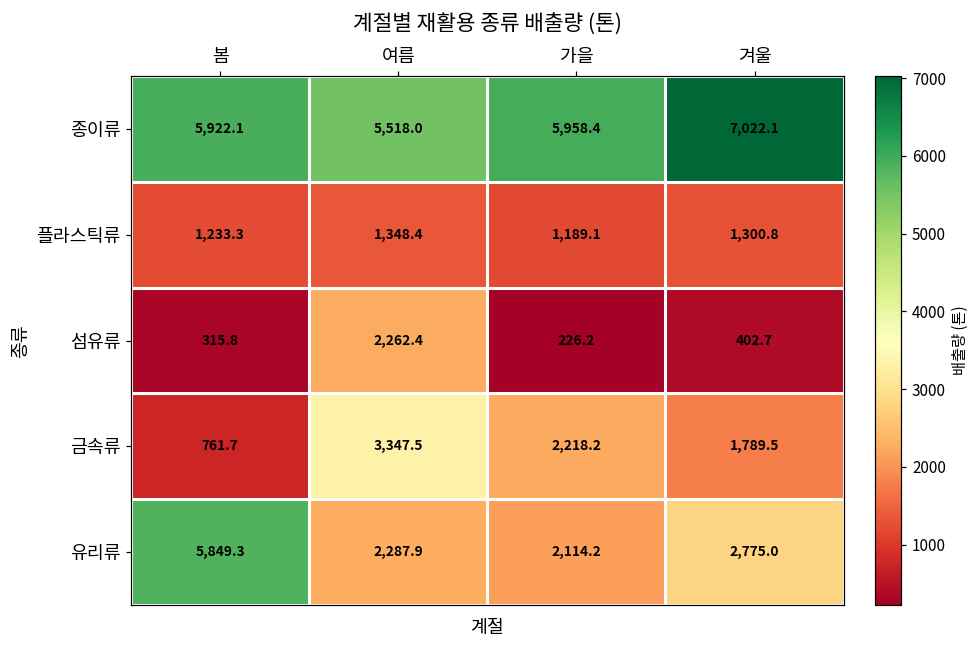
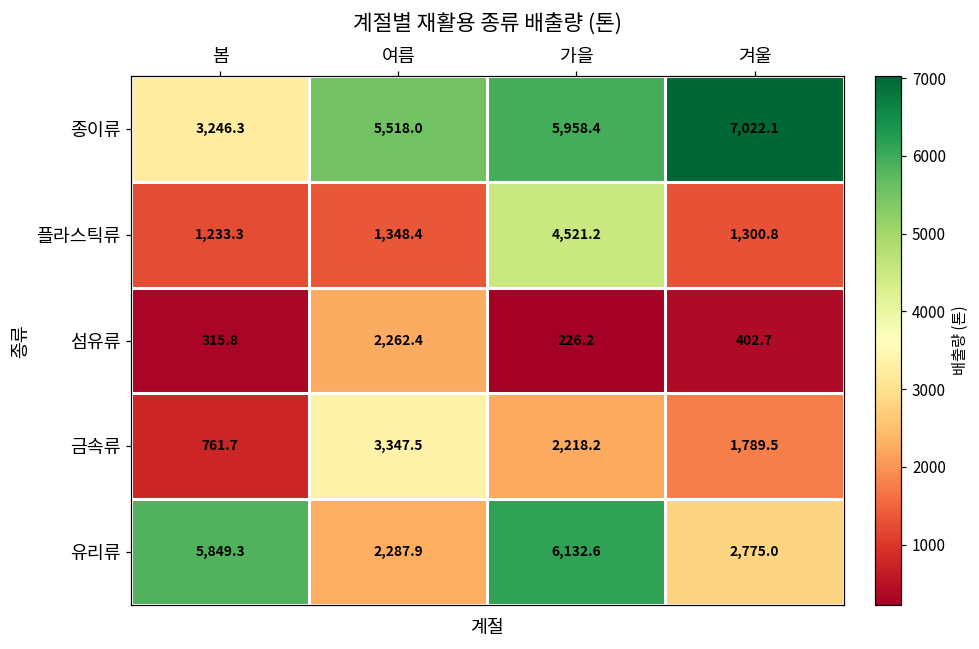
  {
    "종이류": {
-     "봄": "5,922.1",
+     "봄": "3,246.3",
      "여름": "5,518.0",
      "가을": "5,958.4",
      "겨울": "7,022.1"
    },
    "플라스틱류": {
      "봄": "1,233.3",
      "여름": "1,348.4",
-     "가을": "1,189.1",
+     "가을": "4,521.2",
      "겨울": "1,300.8"
    },
    "섬유류": {
      "봄": "315.8",
      "여름": "2,262.4",
      "가을": "226.2",
      "겨울": "402.7"
    },
    "금속류": {
      "봄": "761.7",
      "여름": "3,347.5",
      "가을": "2,218.2",
      "겨울": "1,789.5"
    },
    "유리류": {
      "봄": "5,849.3",
      "여름": "2,287.9",
-     "가을": "2,114.2",
+     "가을": "6,132.6",
      "겨울": "2,775.0"
    }
  }
